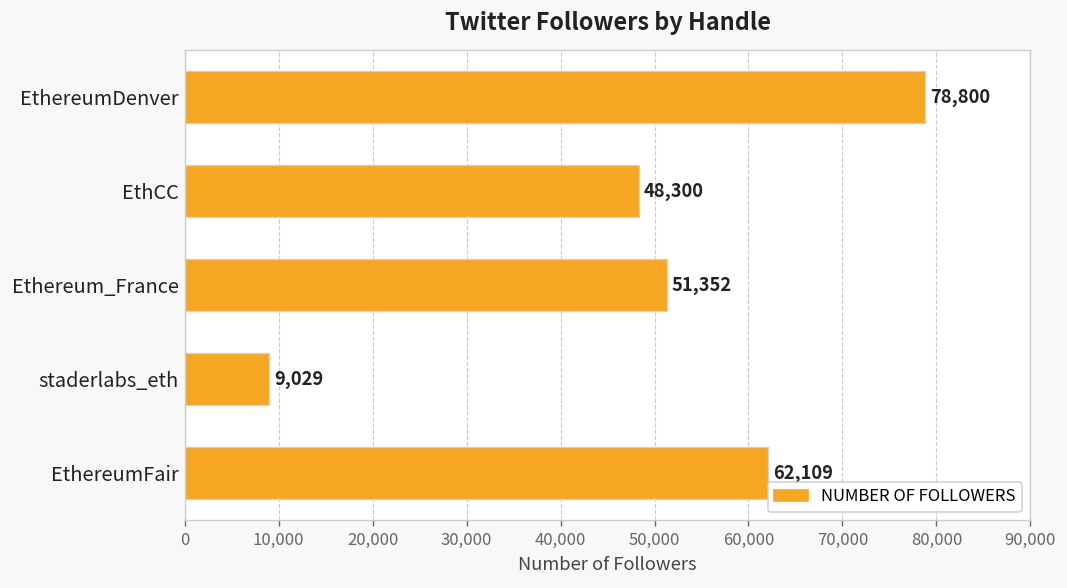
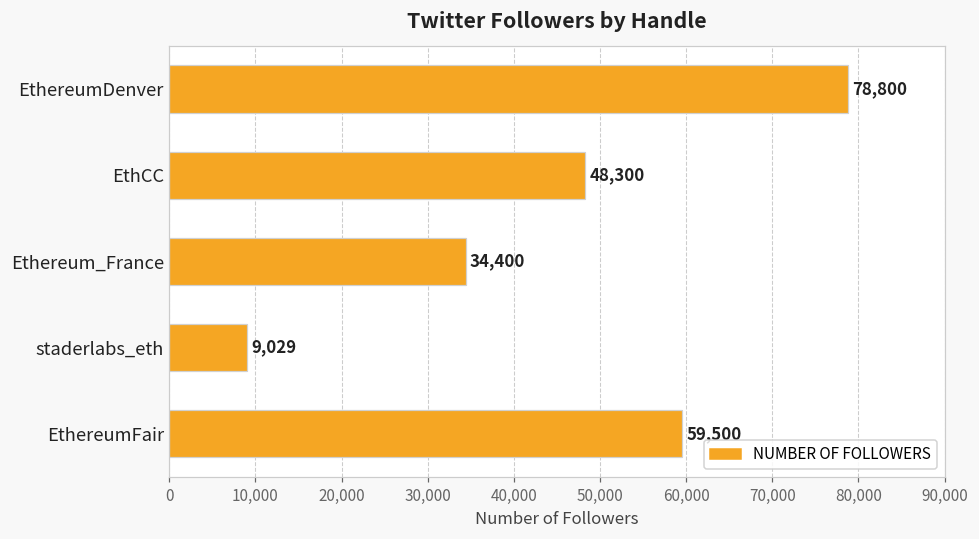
  {
    "EthereumDenver": "78,800",
    "EthCC": "48,300",
-   "Ethereum_France": "51,352",
+   "Ethereum_France": "34,400",
    "staderlabs_eth": "9,029",
-   "EthereumFair": "62,109"
+   "EthereumFair": "59,500"
  }
